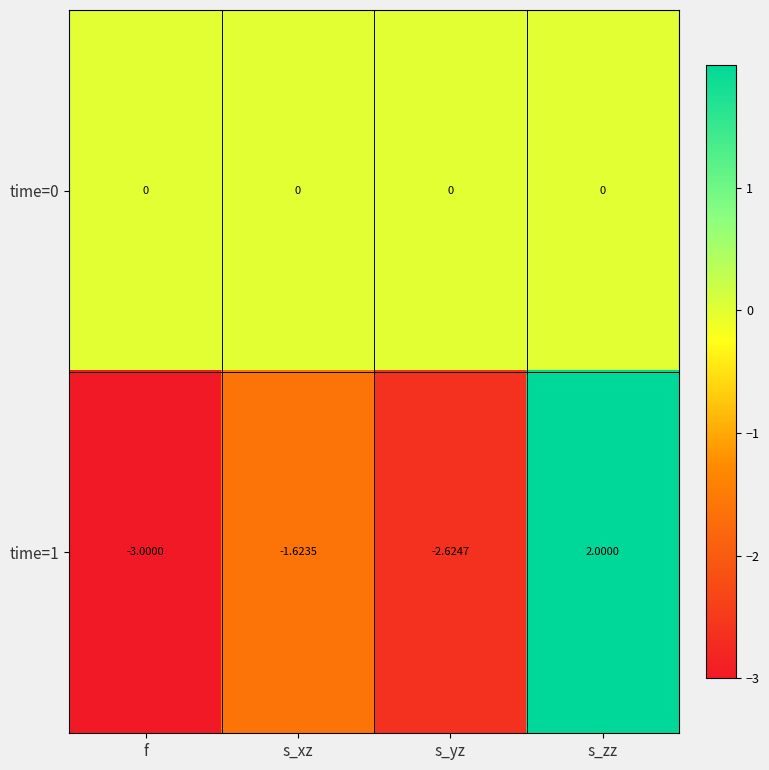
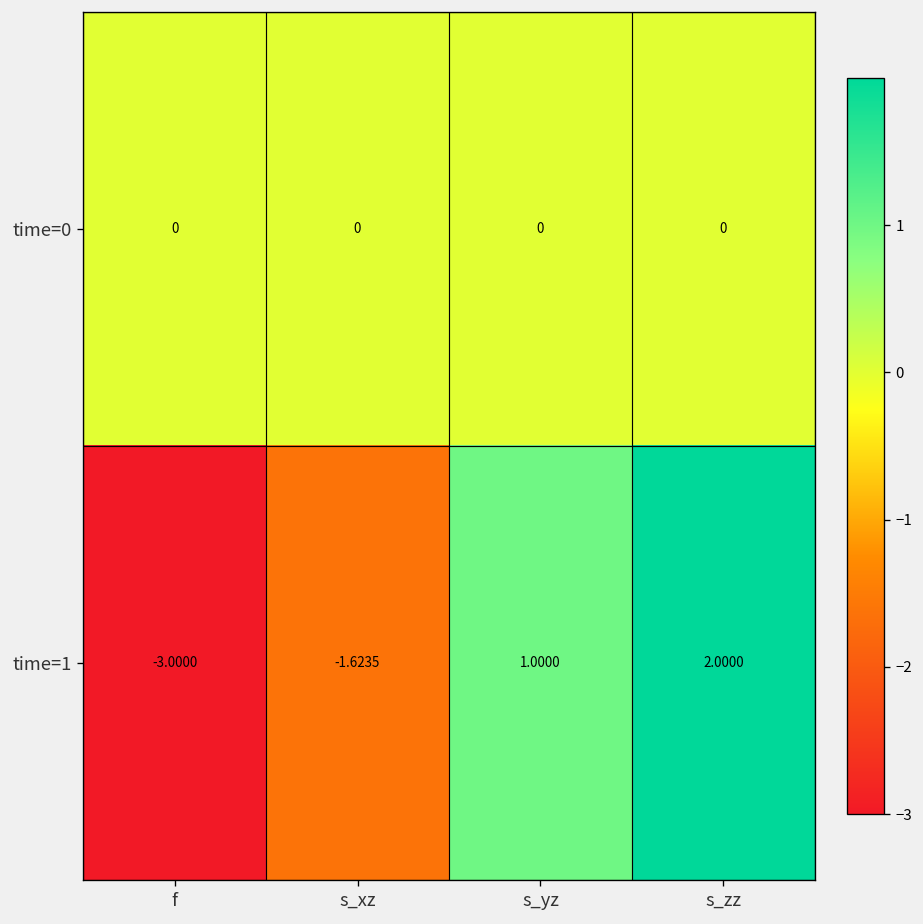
  {
    "time=0": {
      "f": 0,
      "s_xz": 0,
      "s_yz": 0,
      "s_zz": 0
    },
    "time=1": {
      "f": -3.0000,
      "s_xz": -1.6235,
-     "s_yz": -2.6247,
+     "s_yz": 1.0000,
      "s_zz": 2.0000
    }
  }
